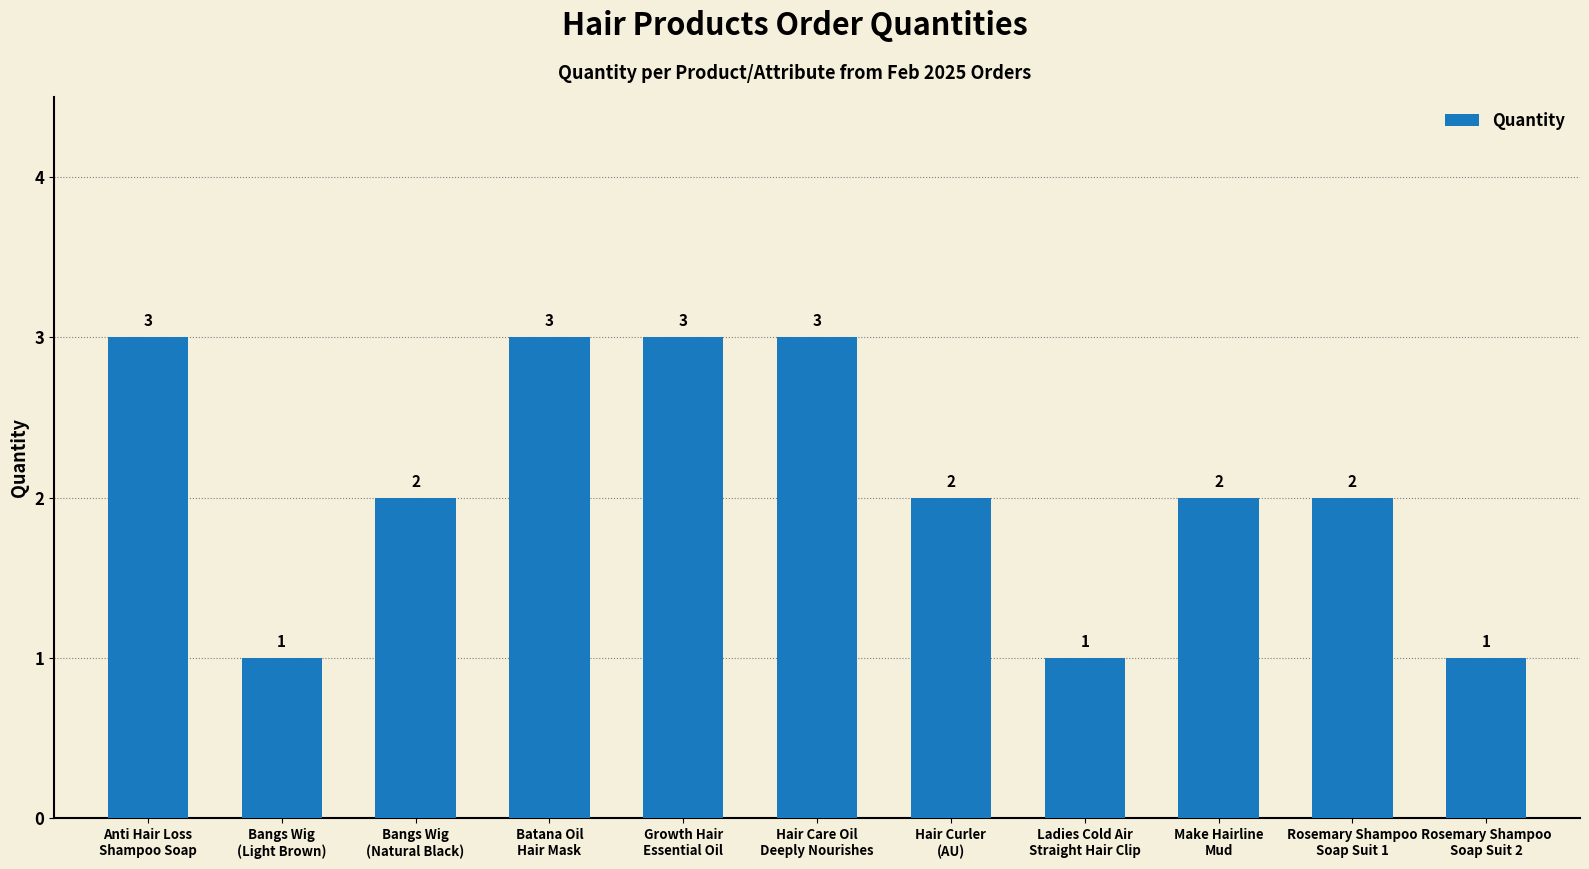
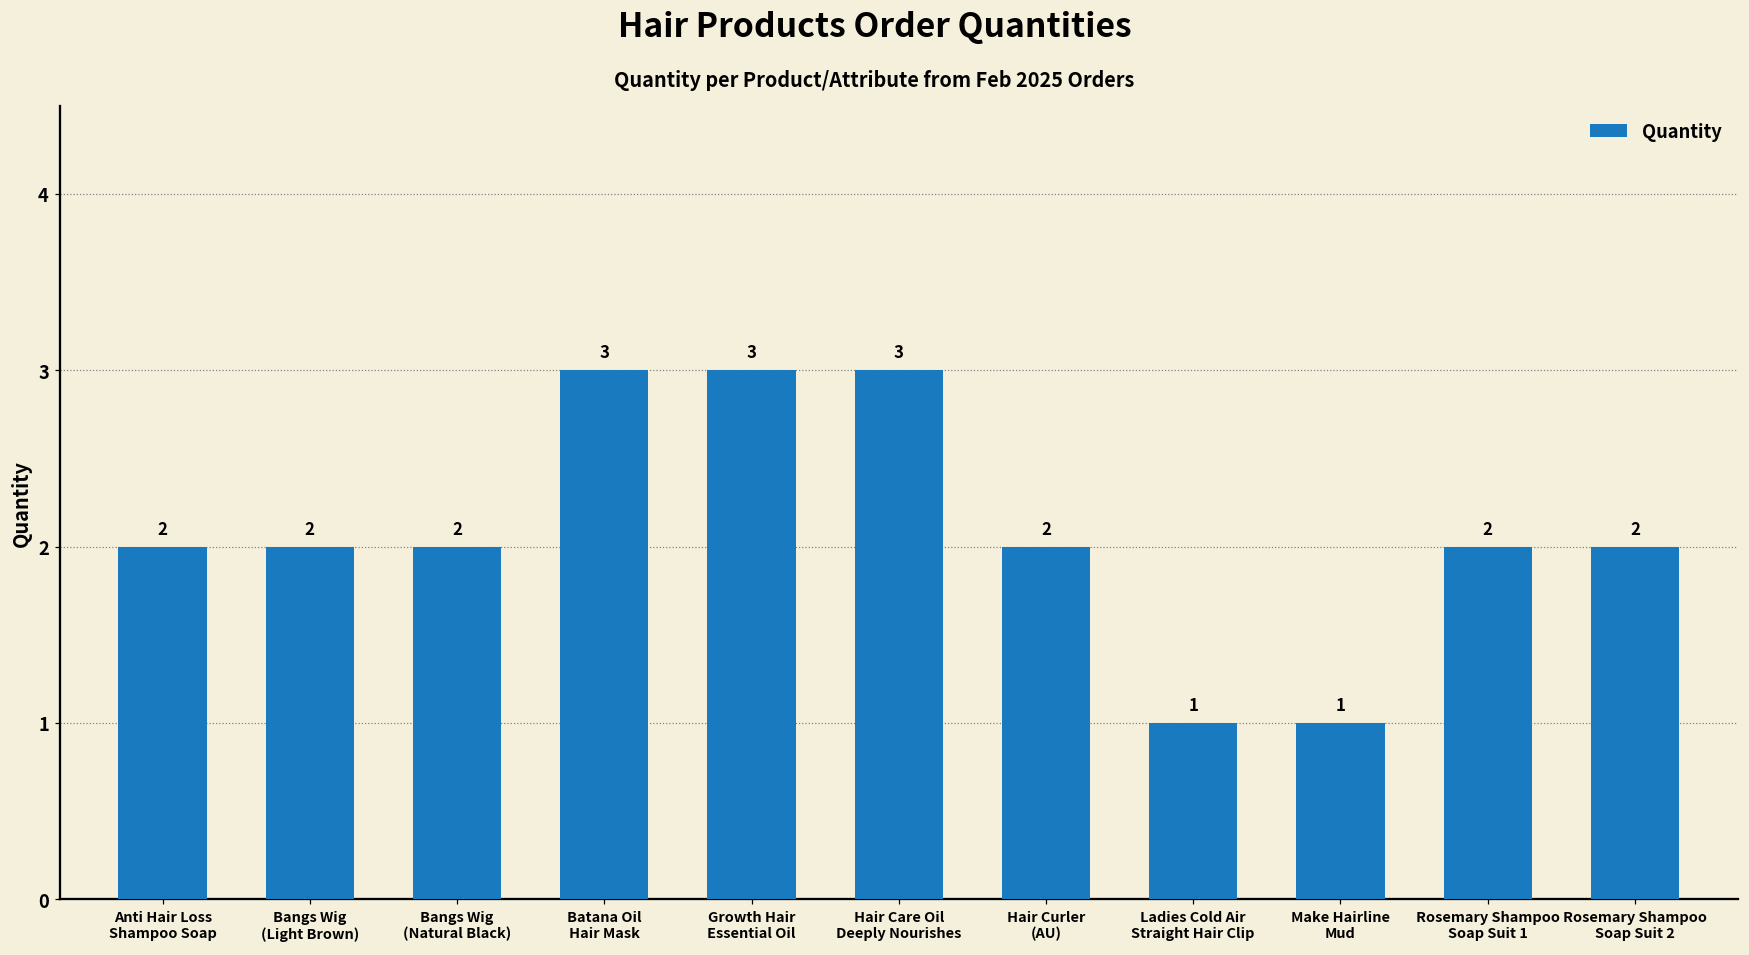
  {
-   "Anti Hair Loss Shampoo Soap": 3,
-   "Bangs Wig (Light Brown)": 1,
+   "Anti Hair Loss Shampoo Soap": 2,
+   "Bangs Wig (Light Brown)": 2,
    "Bangs Wig (Natural Black)": 2,
    "Batana Oil Hair Mask": 3,
    "Growth Hair Essential Oil": 3,
    "Hair Care Oil Deeply Nourishes": 3,
    "Hair Curler (AU)": 2,
    "Ladies Cold Air Straight Hair Clip": 1,
-   "Make Hairline Mud": 2,
+   "Make Hairline Mud": 1,
    "Rosemary Shampoo Soap Suit 1": 2,
-   "Rosemary Shampoo Soap Suit 2": 1
+   "Rosemary Shampoo Soap Suit 2": 2
  }
